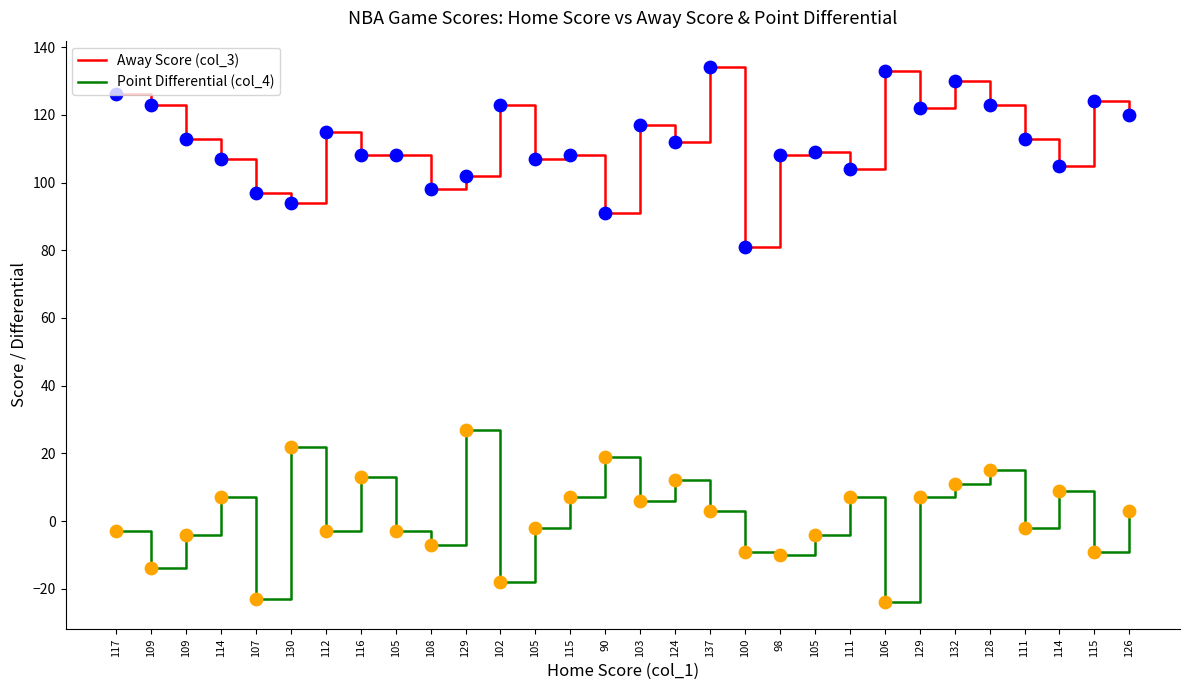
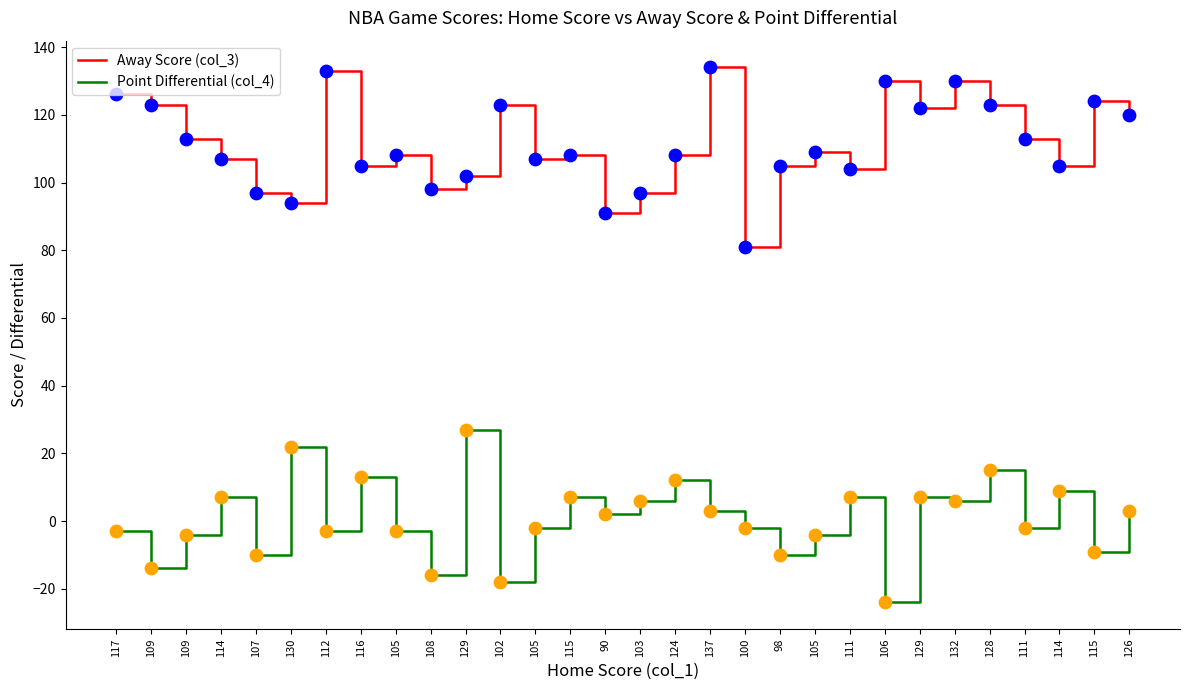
  {
    "Away Score (col_3)": {
      "107": 97,
      "130": 94,
-     "112": 115,
-     "116": 108,
+     "112": 133,
+     "116": 105,
      "108": 98,
      "102": 123,
      "90": 91,
-     "103": 117,
-     "124": 112,
+     "103": 97,
+     "124": 108,
      "137": 134,
      "100": 81,
-     "98": 108,
-     "106": 133,
+     "98": 105,
+     "106": 130,
      "132": 130,
      "128": 123,
      "126": 120
    },
    "Point Differential (col_4)": {
      "117": -3,
-     "107": -23,
+     "107": -10,
      "130": 22,
      "112": -3,
      "116": 13,
-     "108": -7,
+     "108": -16,
      "102": -18,
-     "90": 19,
+     "90": 2,
      "103": 6,
      "124": 12,
      "137": 3,
-     "100": -9,
+     "100": -2,
      "98": -10,
      "106": -24,
-     "132": 11,
+     "132": 6,
      "128": 15,
      "126": 3
    }
  }
